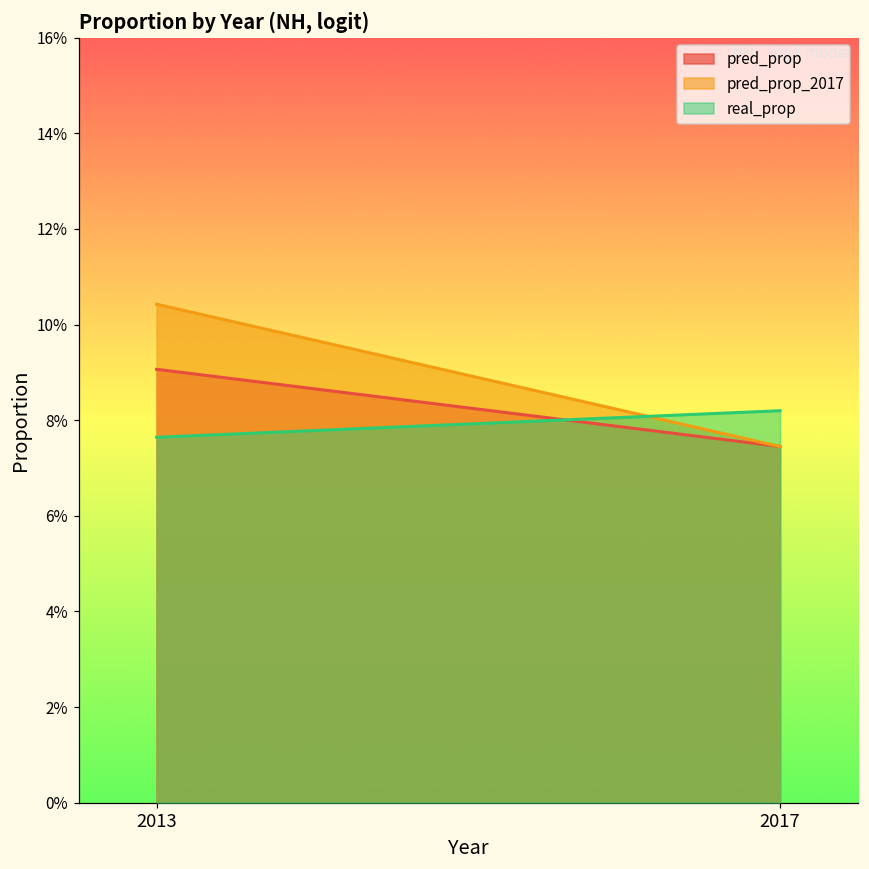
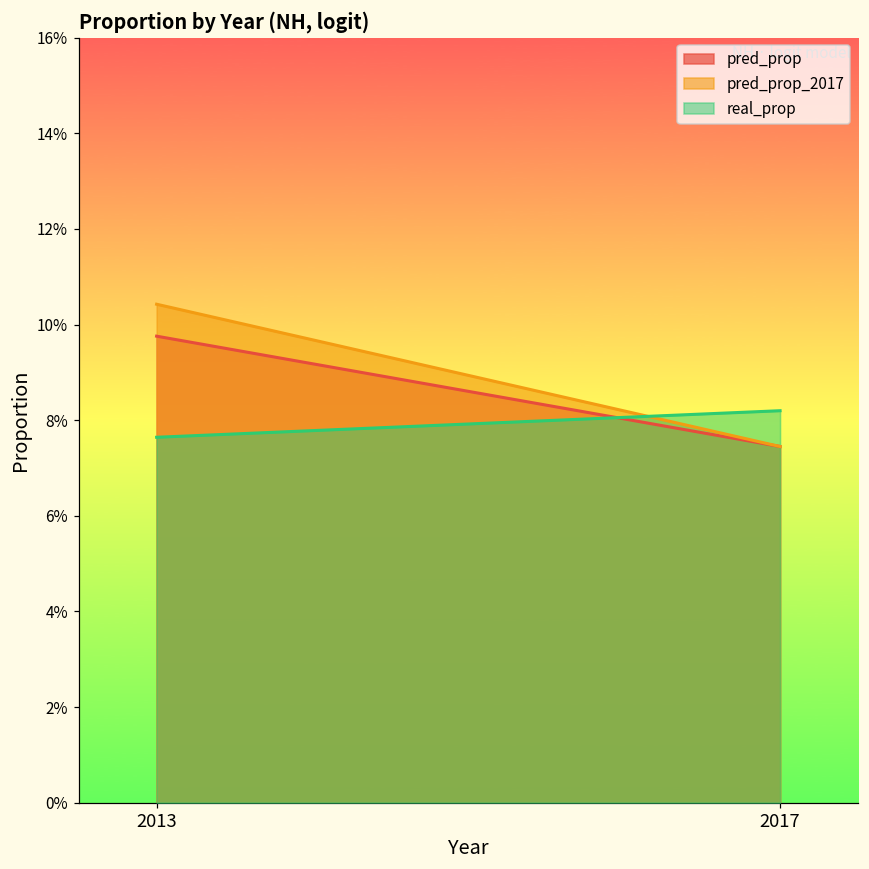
  {
    "pred_prop": {
-     "2013": "9.1%"
+     "2013": "9.8%"
    },
    "pred_prop_2017": {
      "2013": "10.4%"
    },
    "real_prop": {
      "2013": "7.6%",
      "2017": "8.2%"
    }
  }
